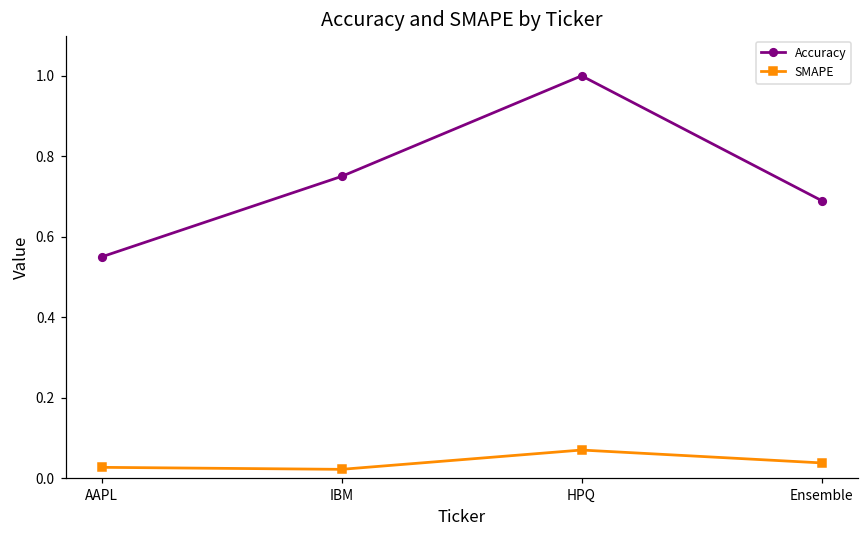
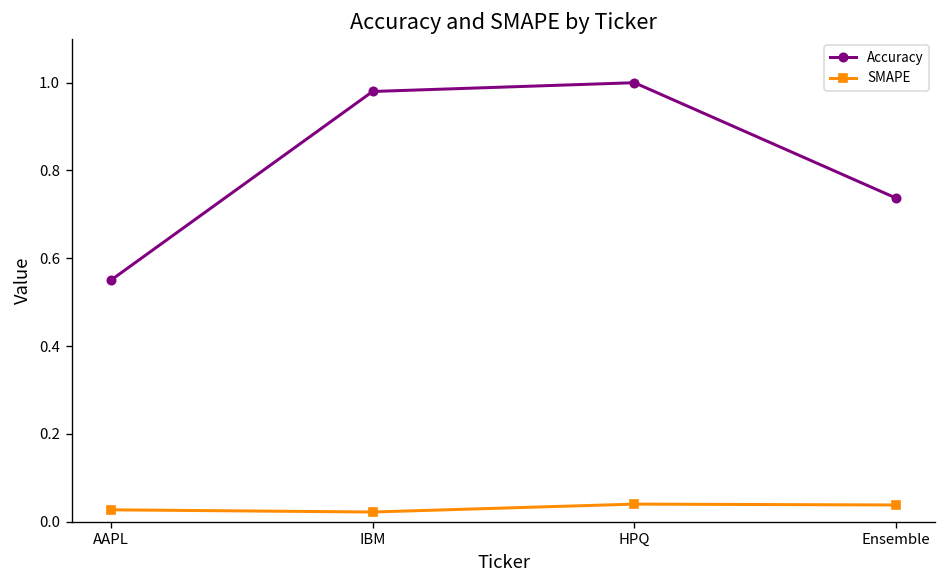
  {
    "Accuracy": {
      "AAPL": 0.55,
-     "IBM": 0.75,
+     "IBM": 0.98,
      "HPQ": 1.00,
-     "Ensemble": 0.69
+     "Ensemble": 0.74
    },
    "SMAPE": {
      "AAPL": 0.03,
      "IBM": 0.02,
-     "HPQ": 0.07,
+     "HPQ": 0.04,
      "Ensemble": 0.04
    }
  }
